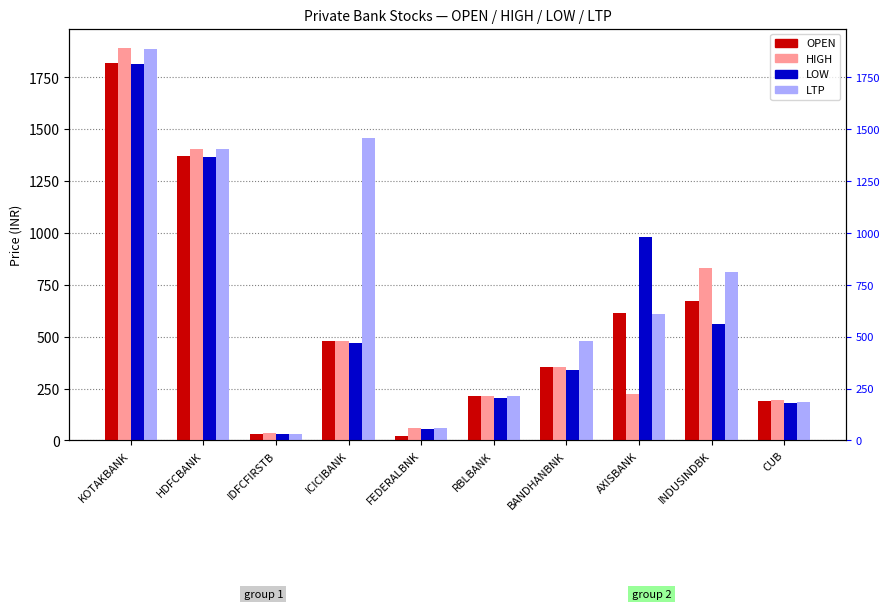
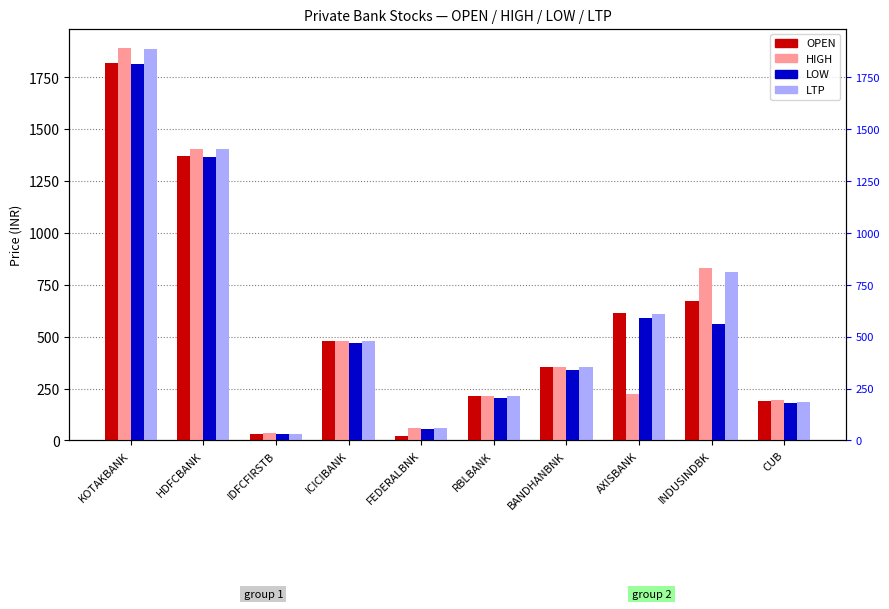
  {
    "OPEN": {
      "KOTAKBANK": 1820,
      "HDFCBANK": 1370,
      "IDFCFIRSTB": 30,
      "ICICIBANK": 480,
      "FEDERALBNK": 20,
      "RBLBANK": 210,
      "BANDHANBNK": 350,
      "AXISBANK": 620,
      "INDUSINDBK": 670,
      "CUB": 190
    },
    "HIGH": {
      "KOTAKBANK": 1890,
      "HDFCBANK": 1410,
      "IDFCFIRSTB": 30,
      "ICICIBANK": 480,
      "FEDERALBNK": 60,
      "RBLBANK": 220,
      "BANDHANBNK": 360,
      "AXISBANK": 230,
      "INDUSINDBK": 830,
      "CUB": 190
    },
    "LOW": {
      "KOTAKBANK": 1810,
      "HDFCBANK": 1370,
      "IDFCFIRSTB": 30,
      "ICICIBANK": 470,
      "FEDERALBNK": 60,
      "RBLBANK": 210,
      "BANDHANBNK": 340,
-     "AXISBANK": 980,
+     "AXISBANK": 590,
      "INDUSINDBK": 560,
      "CUB": 180
    },
    "LTP": {
      "KOTAKBANK": 1890,
      "HDFCBANK": 1400,
      "IDFCFIRSTB": 30,
-     "ICICIBANK": 1460,
+     "ICICIBANK": 480,
      "FEDERALBNK": 60,
      "RBLBANK": 210,
-     "BANDHANBNK": 480,
+     "BANDHANBNK": 350,
      "AXISBANK": 610,
      "INDUSINDBK": 810,
      "CUB": 180
    }
  }
